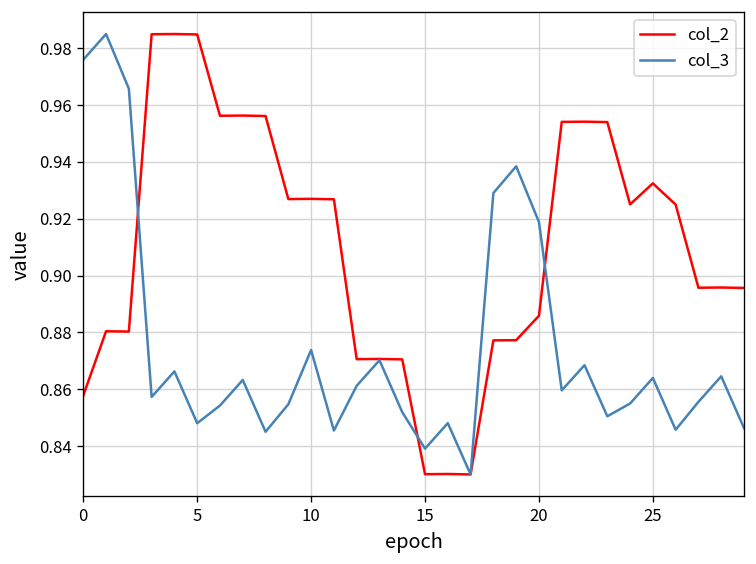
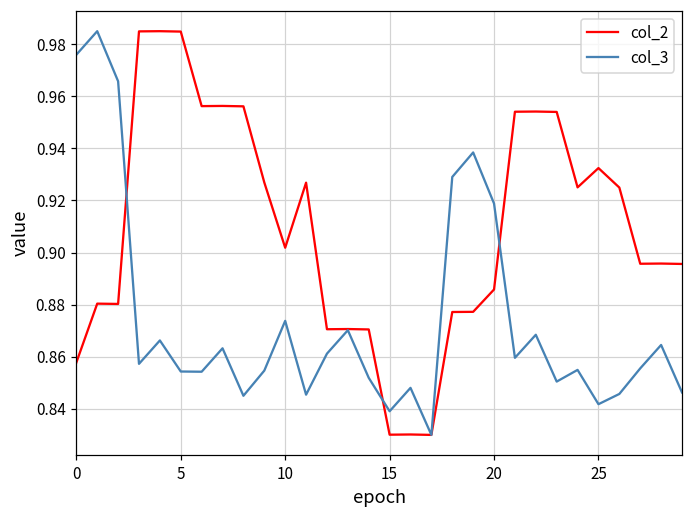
  {
    "col_2": {
      "0": 0.858,
      "5": 0.985,
-     "10": 0.927,
+     "10": 0.902,
      "15": 0.830,
      "20": 0.886,
      "25": 0.932
    },
    "col_3": {
      "0": 0.976,
-     "5": 0.848,
+     "5": 0.854,
      "10": 0.874,
      "15": 0.839,
      "20": 0.919,
-     "25": 0.864
+     "25": 0.842
    }
  }
